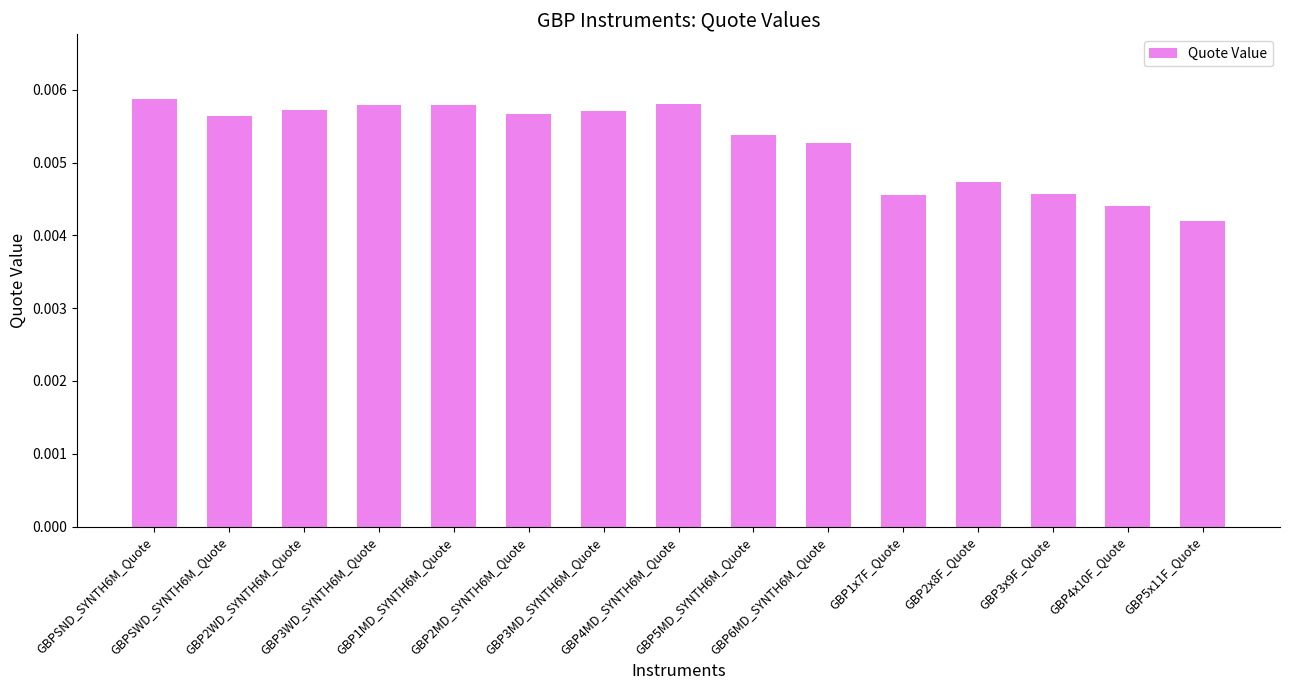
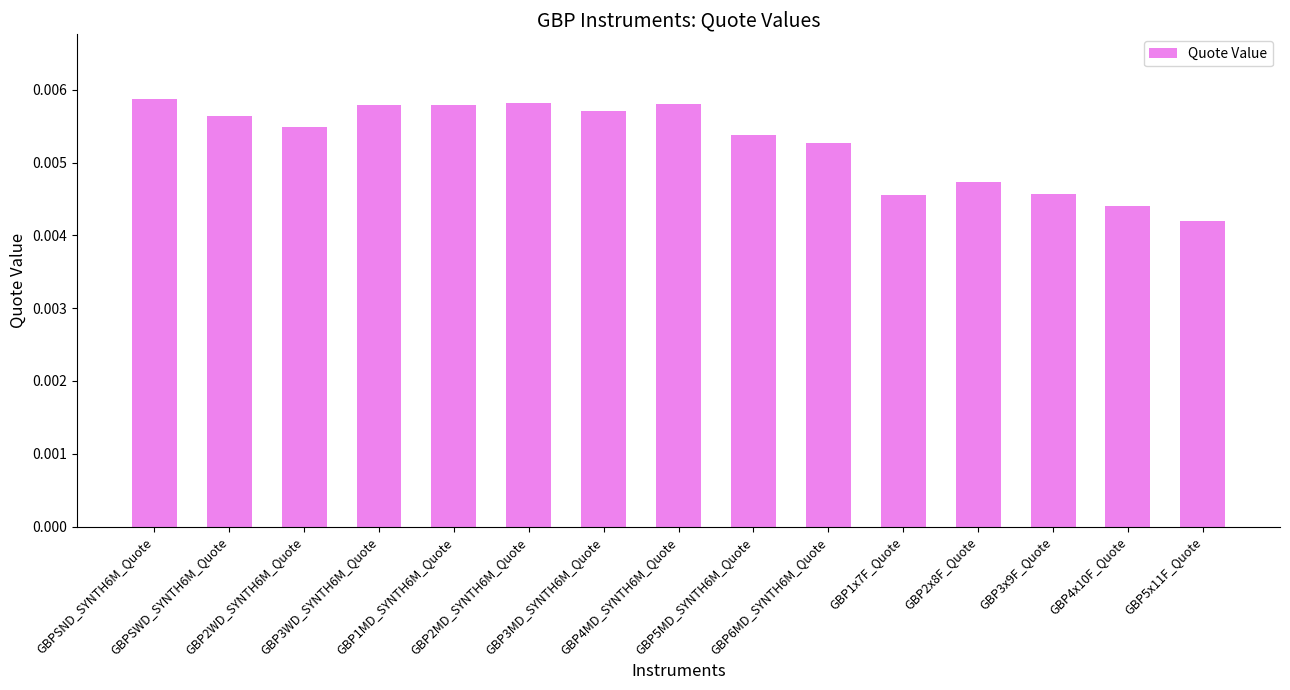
  {
    "GBPSND_SYNTH6M_Quote": 0.0059,
    "GBPSWD_SYNTH6M_Quote": 0.0056,
-   "GBP2WD_SYNTH6M_Quote": 0.0057,
+   "GBP2WD_SYNTH6M_Quote": 0.0055,
    "GBP3WD_SYNTH6M_Quote": 0.0058,
    "GBP1MD_SYNTH6M_Quote": 0.0058,
-   "GBP2MD_SYNTH6M_Quote": 0.0057,
+   "GBP2MD_SYNTH6M_Quote": 0.0058,
    "GBP3MD_SYNTH6M_Quote": 0.0057,
    "GBP4MD_SYNTH6M_Quote": 0.0058,
    "GBP5MD_SYNTH6M_Quote": 0.0054,
    "GBP6MD_SYNTH6M_Quote": 0.0053,
    "GBP1x7F_Quote": 0.0046,
    "GBP2x8F_Quote": 0.0047,
    "GBP3x9F_Quote": 0.0046,
    "GBP4x10F_Quote": 0.0044,
    "GBP5x11F_Quote": 0.0042
  }
